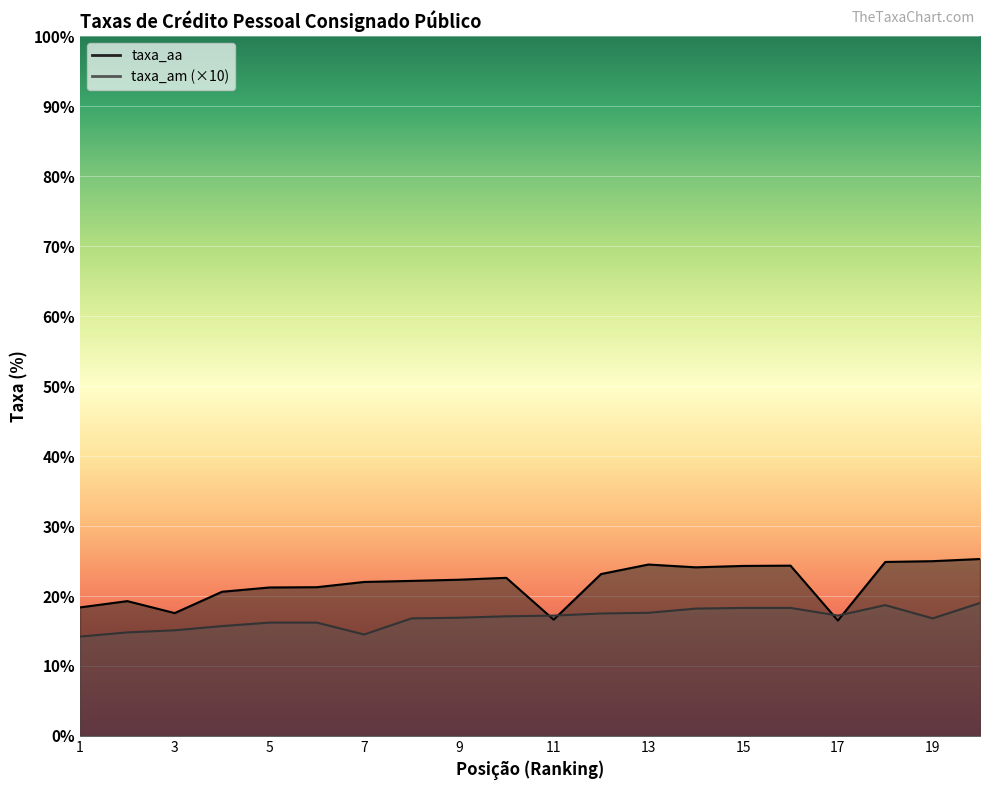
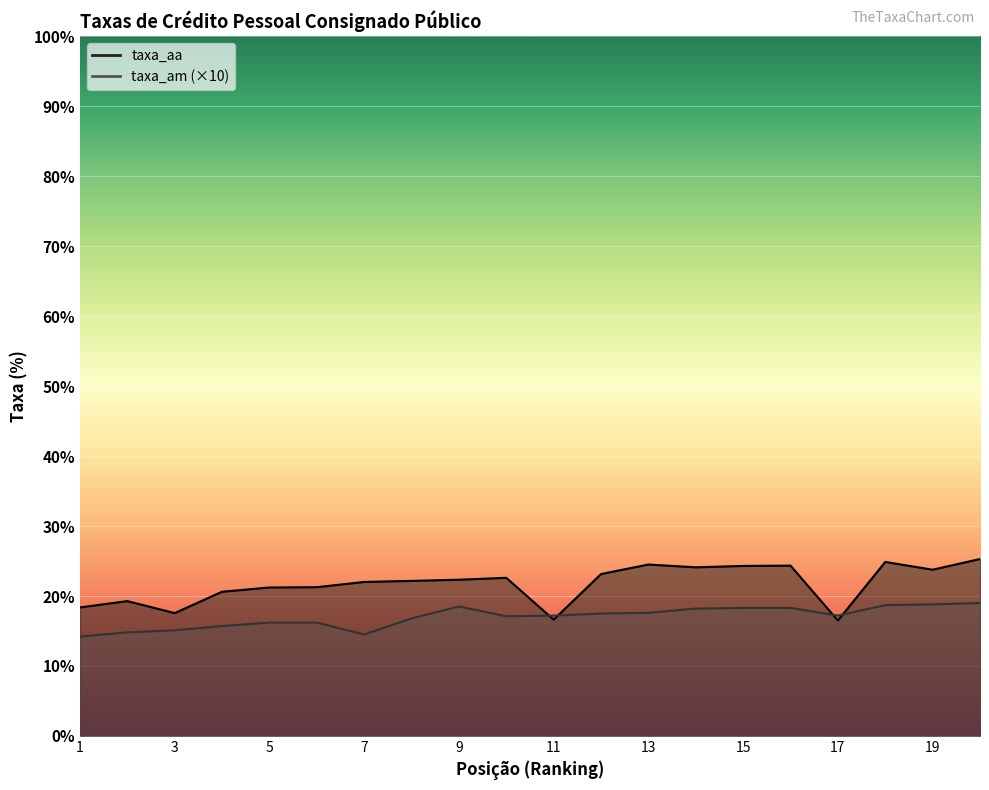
  {
    "taxa_aa": {
      "1": "18%",
      "3": "18%",
      "5": "21%",
      "7": "22%",
      "9": "22%",
      "11": "17%",
      "13": "25%",
      "15": "24%",
      "17": "17%",
-     "19": "25%"
+     "19": "24%"
    },
    "taxa_am (×10)": {
      "1": "14%",
      "3": "15%",
      "5": "16%",
      "7": "15%",
-     "9": "17%",
+     "9": "19%",
      "11": "17%",
      "13": "18%",
      "15": "18%",
      "17": "17%",
-     "19": "17%"
+     "19": "19%"
    }
  }
